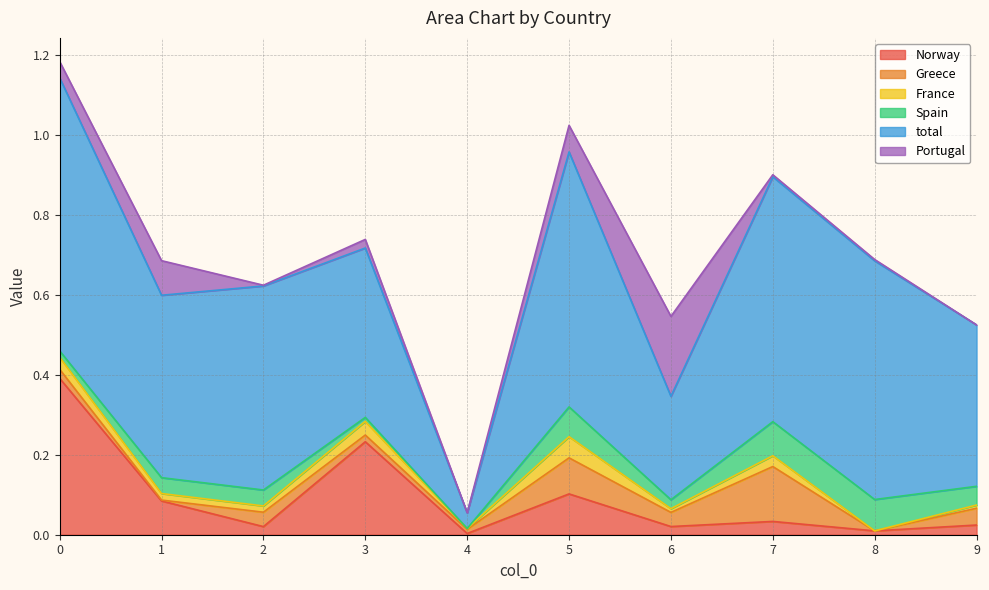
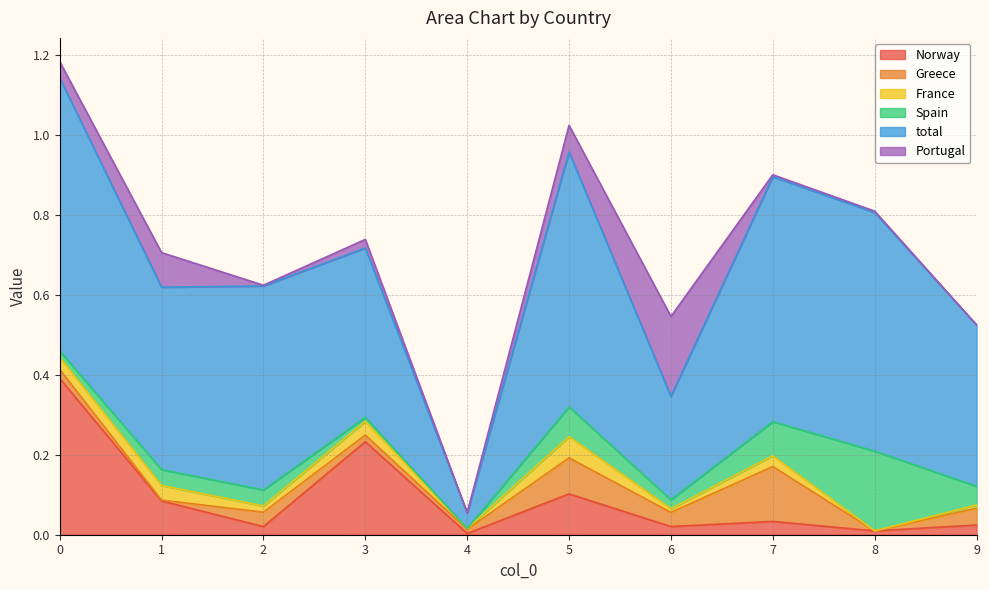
  {
    "France": {
      "0": 0.03,
-     "1": 0.02,
+     "1": 0.04,
      "2": 0.02,
      "3": 0.03,
      "5": 0.05,
      "6": 0.01,
      "7": 0.03,
      "9": 0.01
    },
    "Spain": {
      "0": 0.02,
      "1": 0.04,
      "2": 0.04,
      "3": 0.01,
      "5": 0.07,
      "6": 0.02,
      "7": 0.09,
-     "8": 0.08,
+     "8": 0.20,
      "9": 0.05
    },
    "total": {
      "0": 0.68,
      "1": 0.46,
      "3": 0.42,
      "5": 0.64,
      "6": 0.26
    },
    "Portugal": {
      "0": 0.04,
      "1": 0.09,
      "3": 0.02,
      "5": 0.07,
      "6": 0.20
    }
  }
